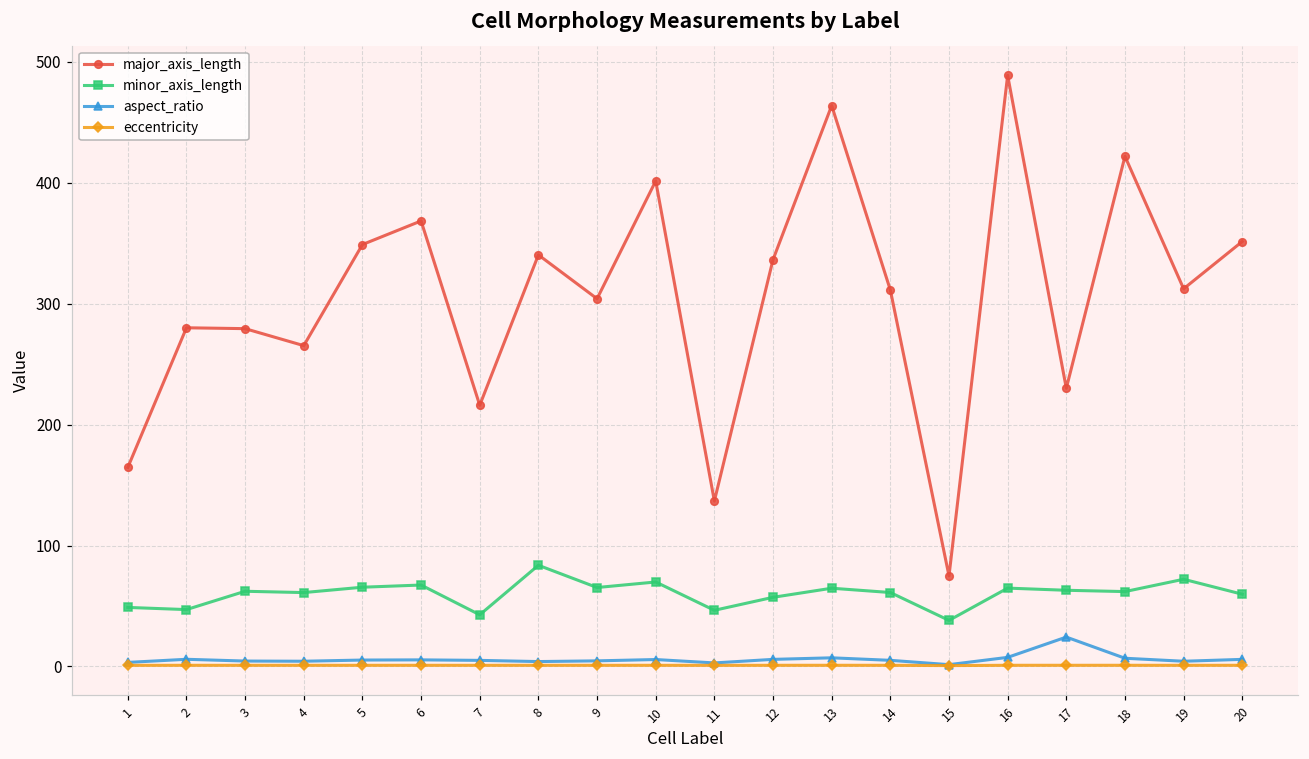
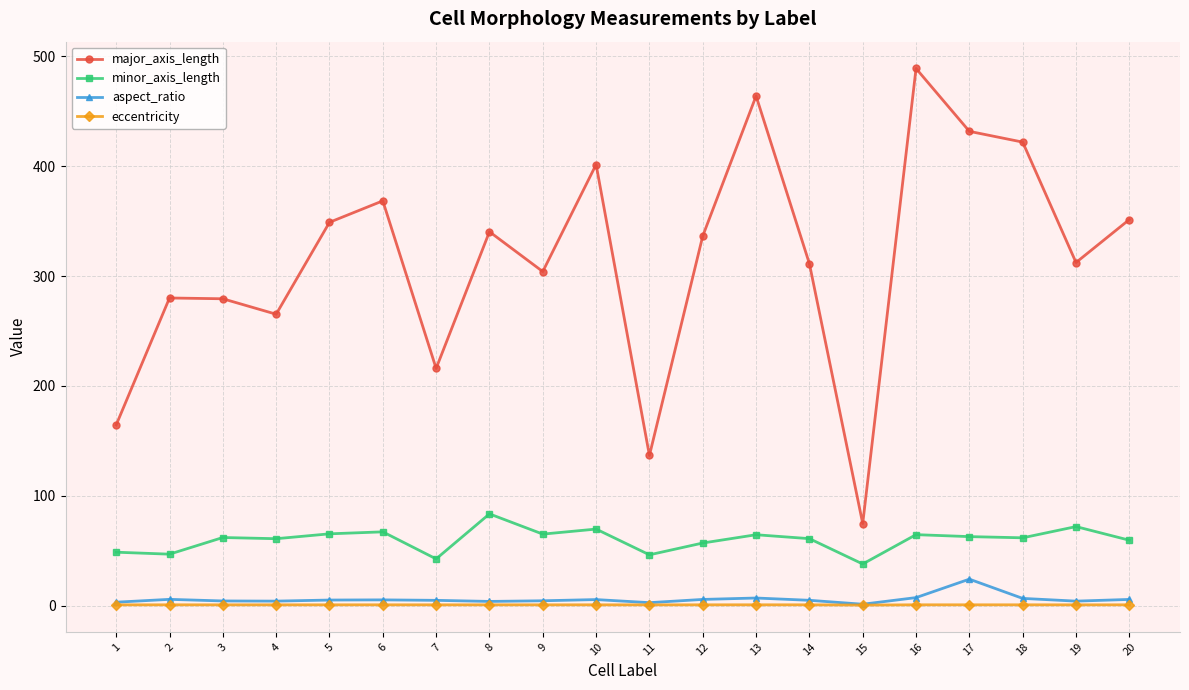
  {
    "major_axis_length": {
      "1": 165,
      "2": 280,
      "3": 279,
      "4": 265,
      "5": 349,
      "6": 368,
      "7": 216,
      "8": 340,
      "9": 304,
      "10": 401,
      "11": 137,
      "12": 336,
      "13": 464,
      "14": 311,
      "15": 75,
      "16": 489,
-     "17": 230,
+     "17": 432,
      "18": 422,
      "19": 312,
      "20": 351
    },
    "minor_axis_length": {
      "1": 49,
      "2": 47,
      "3": 62,
      "4": 61,
      "5": 66,
      "6": 67,
      "7": 43,
      "8": 84,
      "9": 65,
      "10": 70,
      "11": 46,
      "12": 57,
      "13": 65,
      "14": 61,
      "15": 38,
      "16": 65,
      "17": 63,
      "18": 62,
      "19": 72,
      "20": 60
    },
    "aspect_ratio": {
      "1": 3,
      "2": 6,
      "3": 4,
      "4": 4,
      "5": 5,
      "6": 5,
      "7": 5,
      "8": 4,
      "9": 5,
      "10": 6,
      "12": 6,
      "13": 7,
      "14": 5,
      "16": 8,
      "17": 24,
      "18": 7,
      "19": 4,
      "20": 6
    },
    "eccentricity": {
      "1": 1,
      "2": 1,
      "3": 1,
      "4": 1,
      "5": 1,
      "6": 1,
      "7": 1,
      "8": 1,
      "9": 1,
      "10": 1,
      "12": 1,
      "13": 1,
      "14": 1,
      "16": 1,
      "17": 1,
      "18": 1,
      "19": 1,
      "20": 1
    }
  }
